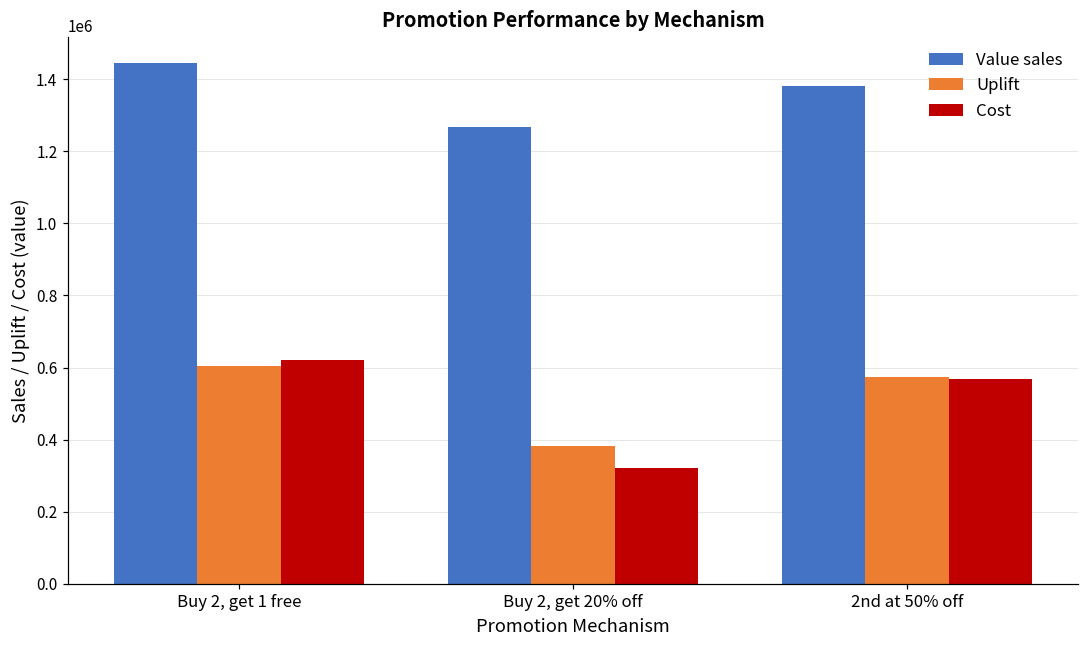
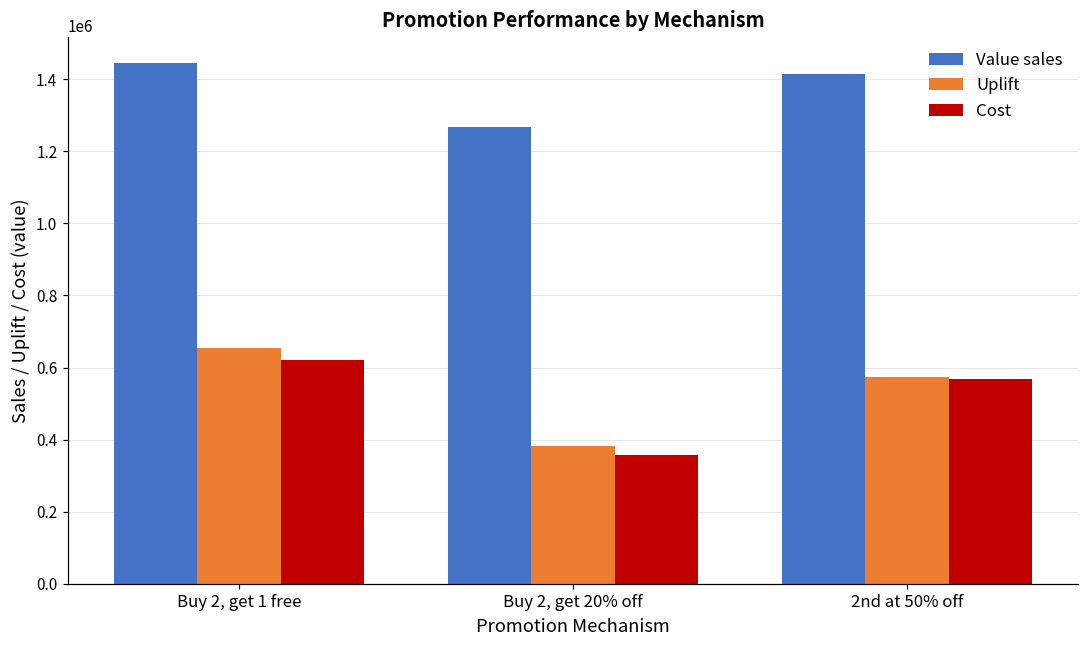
  {
    "Value sales": {
      "Buy 2, get 1 free": 1450000,
      "Buy 2, get 20% off": 1270000,
-     "2nd at 50% off": 1380000
+     "2nd at 50% off": 1410000
    },
    "Uplift": {
-     "Buy 2, get 1 free": 600000,
+     "Buy 2, get 1 free": 660000,
      "Buy 2, get 20% off": 380000,
      "2nd at 50% off": 570000
    },
    "Cost": {
      "Buy 2, get 1 free": 620000,
-     "Buy 2, get 20% off": 320000,
+     "Buy 2, get 20% off": 360000,
      "2nd at 50% off": 570000
    }
  }
